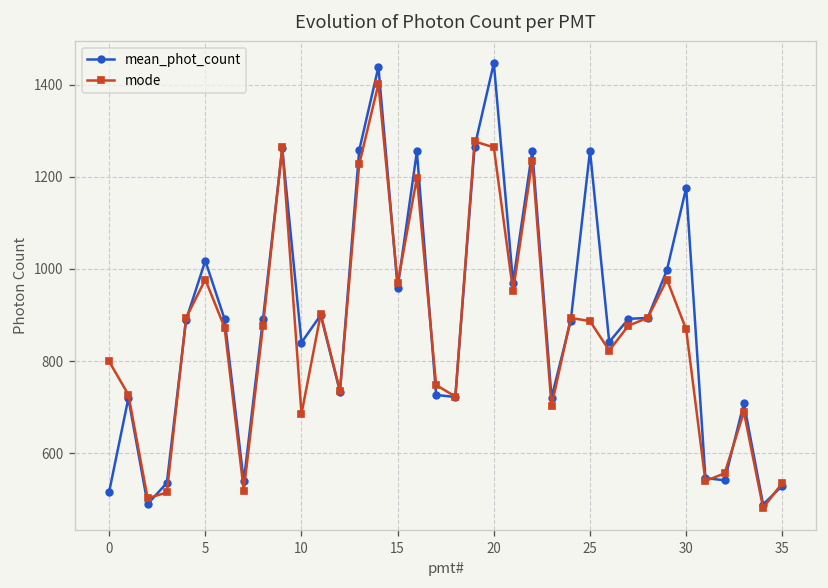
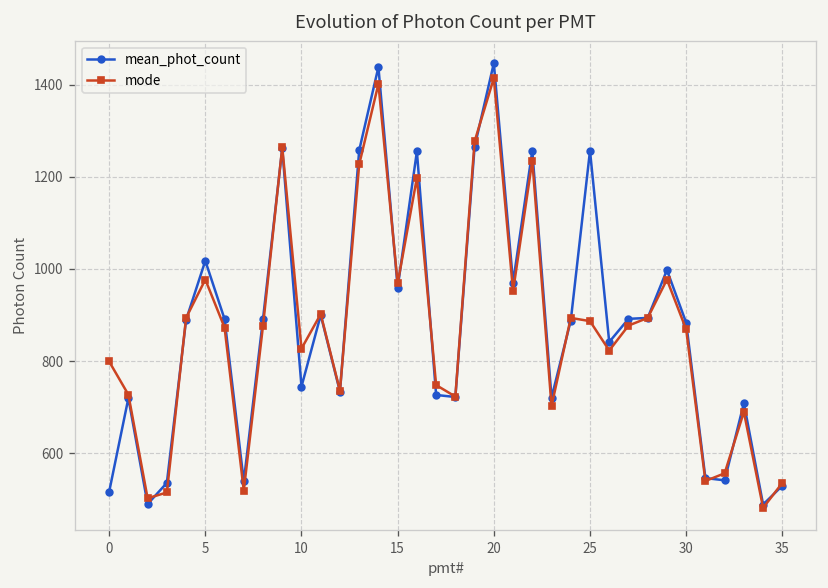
  {
    "mean_phot_count": {
      "0": 520,
      "5": 1020,
-     "10": 840,
+     "10": 740,
      "15": 960,
      "20": 1450,
      "25": 1260,
-     "30": 1180
+     "30": 880
    },
    "mode": {
      "0": 800,
      "5": 980,
-     "10": 690,
+     "10": 830,
      "15": 970,
-     "20": 1260,
+     "20": 1410,
      "25": 890,
      "30": 870
    }
  }
